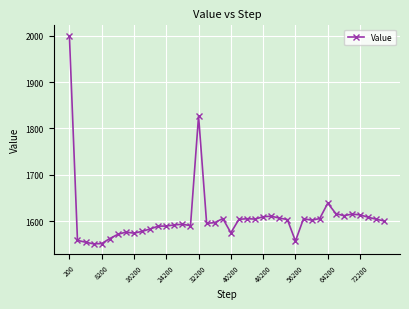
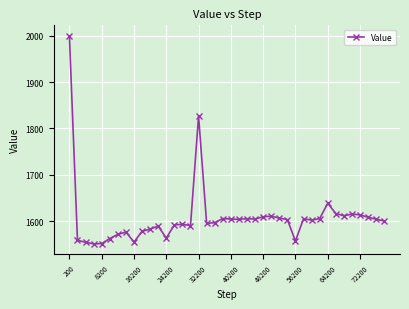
  {
    "200": 2000,
    "8200": 1550,
-   "16200": 1570,
-   "24200": 1590,
+   "16200": 1560,
+   "24200": 1560,
    "32200": 1830,
-   "40200": 1570,
+   "40200": 1600,
    "48200": 1610,
    "56200": 1560,
    "64200": 1640,
    "72200": 1610
  }
